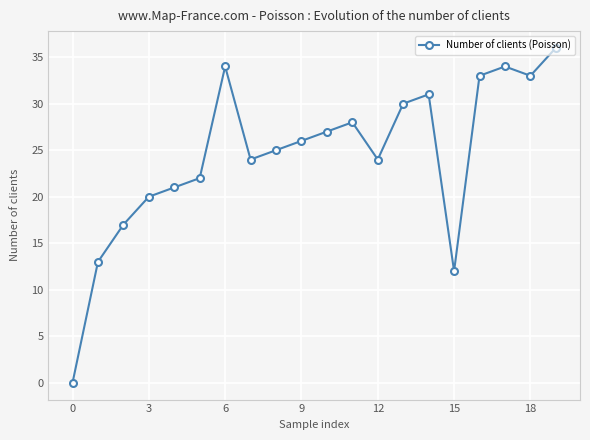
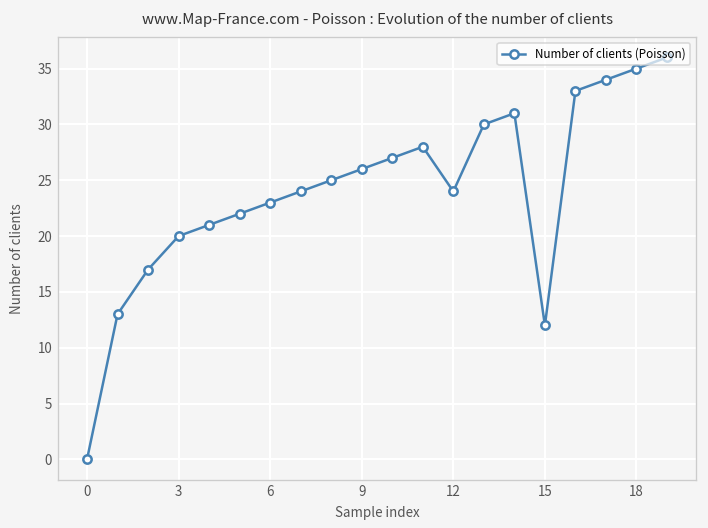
  {
    "0": 0,
    "3": 20,
-   "6": 34,
+   "6": 23,
    "9": 26,
    "12": 24,
    "15": 12,
-   "18": 33
+   "18": 35
  }
